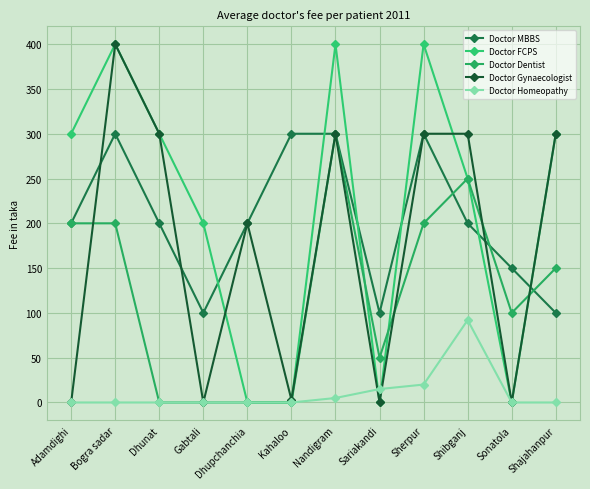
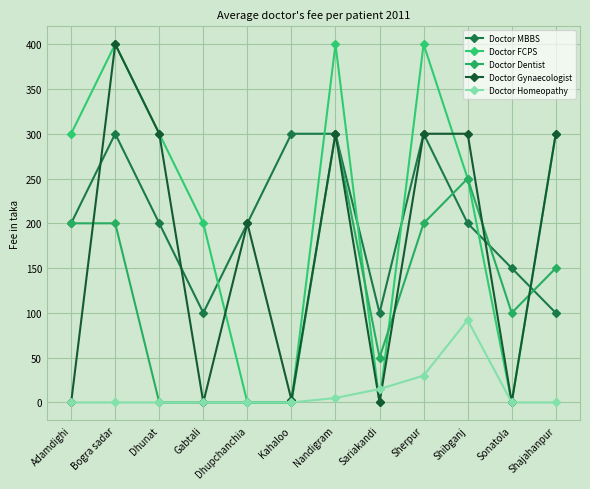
  {
    "Doctor Homeopathy": {
      "Bogra sadar": 0,
      "Nandigram": 10,
      "Sariakandi": 20,
-     "Sherpur": 20,
+     "Sherpur": 30,
      "Shibganj": 90,
      "Shajahanpur": 0
    }
  }
